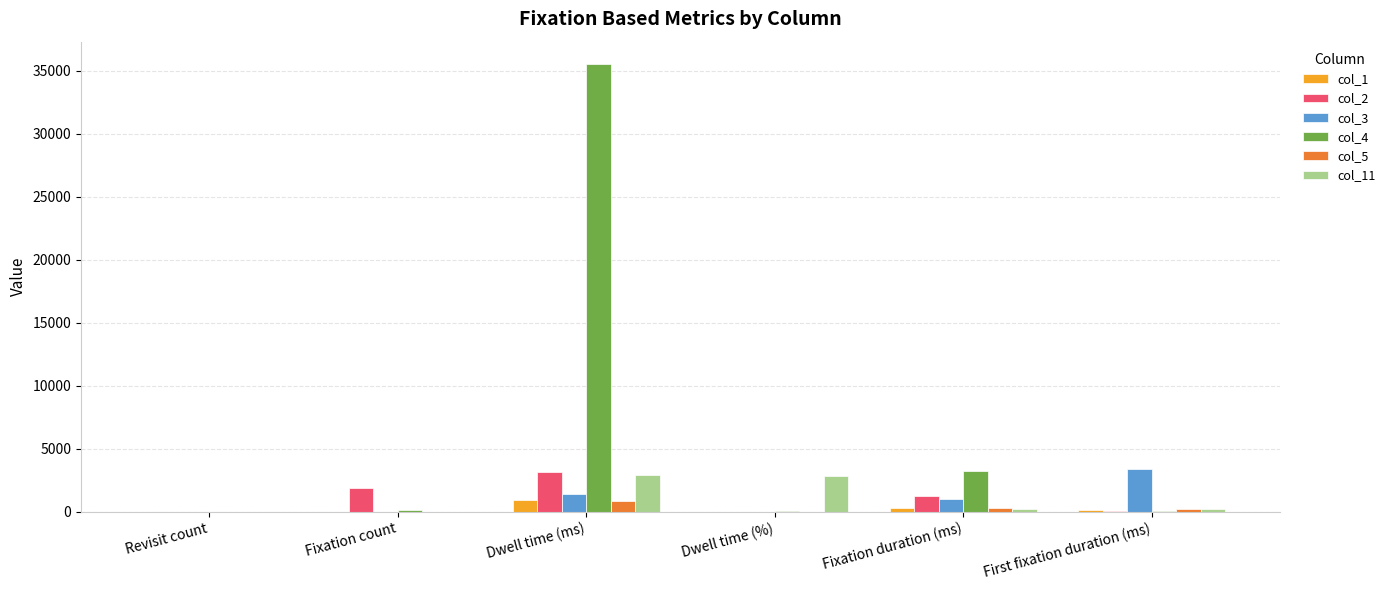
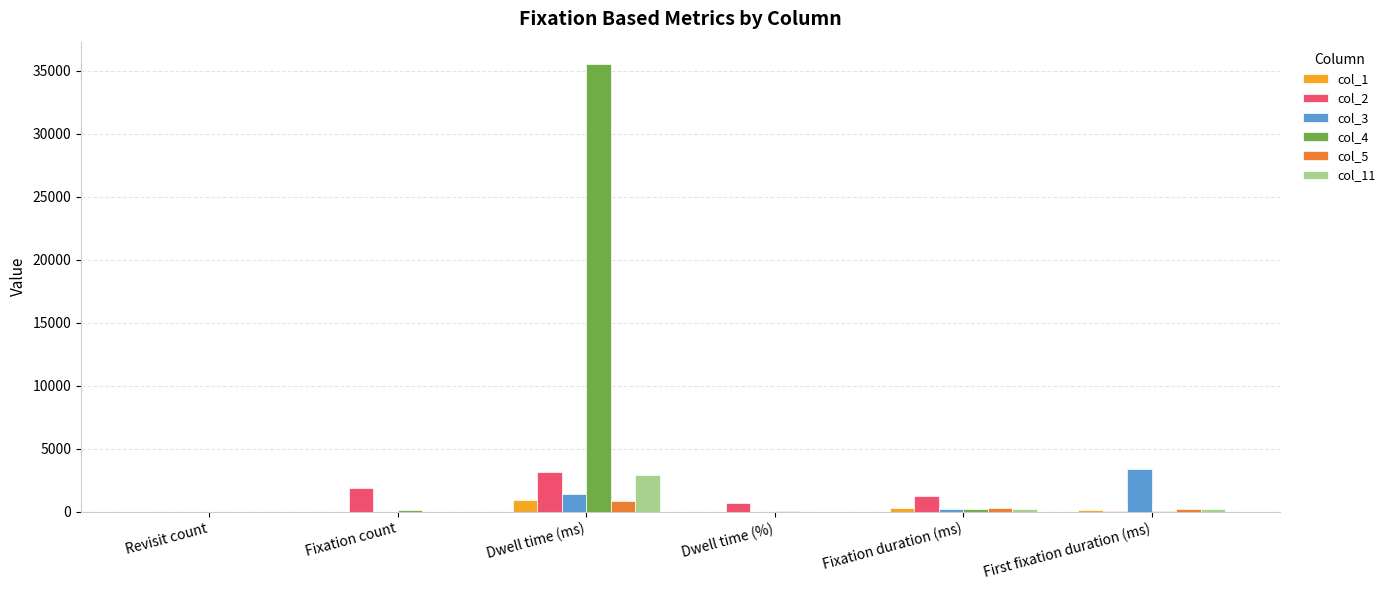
  {
    "col_2": {
      "Fixation count": 1900,
      "Dwell time (ms)": 3200,
-     "Dwell time (%)": 0,
+     "Dwell time (%)": 700,
      "Fixation duration (ms)": 1300
    },
    "col_3": {
      "Dwell time (ms)": 1400,
-     "Fixation duration (ms)": 1000,
+     "Fixation duration (ms)": 200,
      "First fixation duration (ms)": 3400
    },
    "col_4": {
      "Dwell time (ms)": 35500,
-     "Fixation duration (ms)": 3300
+     "Fixation duration (ms)": 300
    },
    "col_11": {
      "Dwell time (ms)": 2900,
-     "Dwell time (%)": 2800,
+     "Dwell time (%)": 0,
      "Fixation duration (ms)": 200,
      "First fixation duration (ms)": 200
    }
  }
